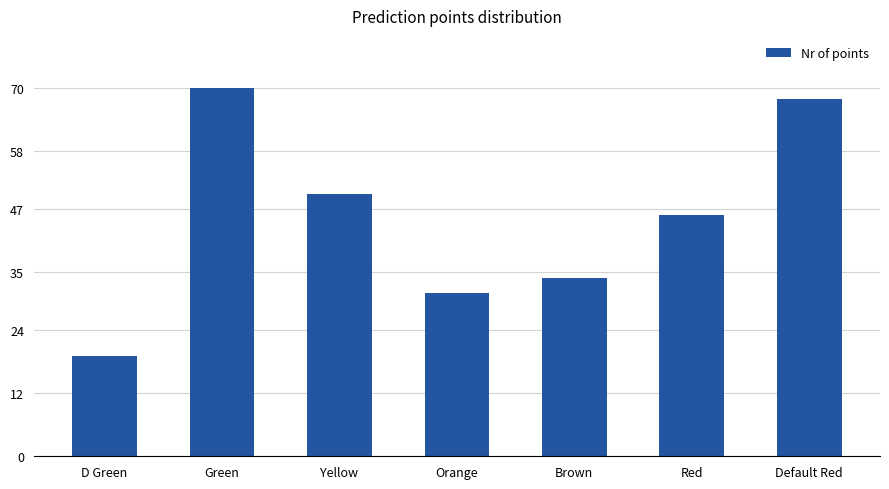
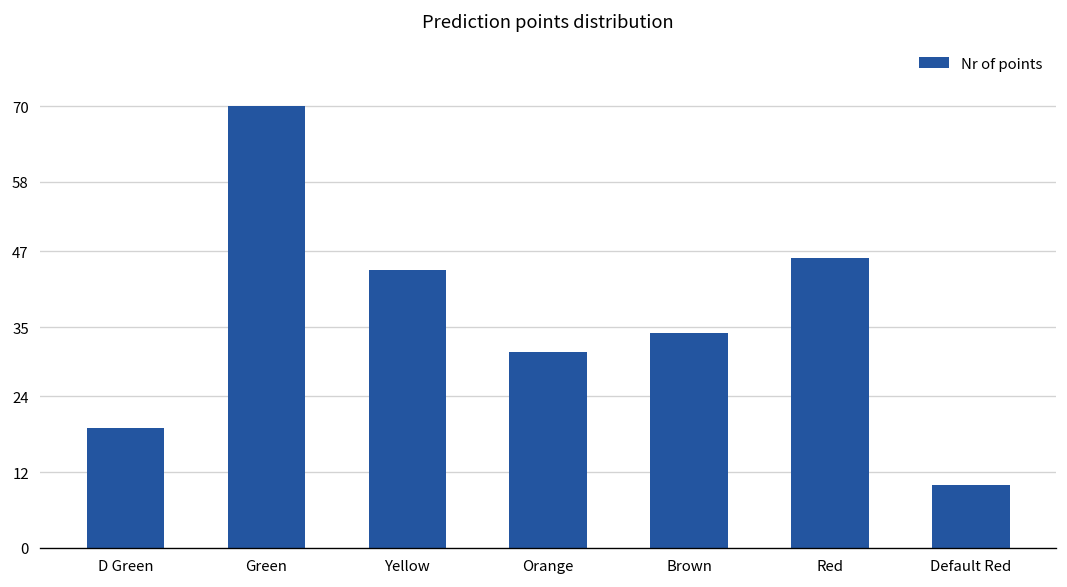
  {
    "D Green": 19,
    "Green": 70,
-   "Yellow": 50,
+   "Yellow": 44,
    "Orange": 31,
    "Brown": 34,
    "Red": 46,
-   "Default Red": 68
+   "Default Red": 10
  }
